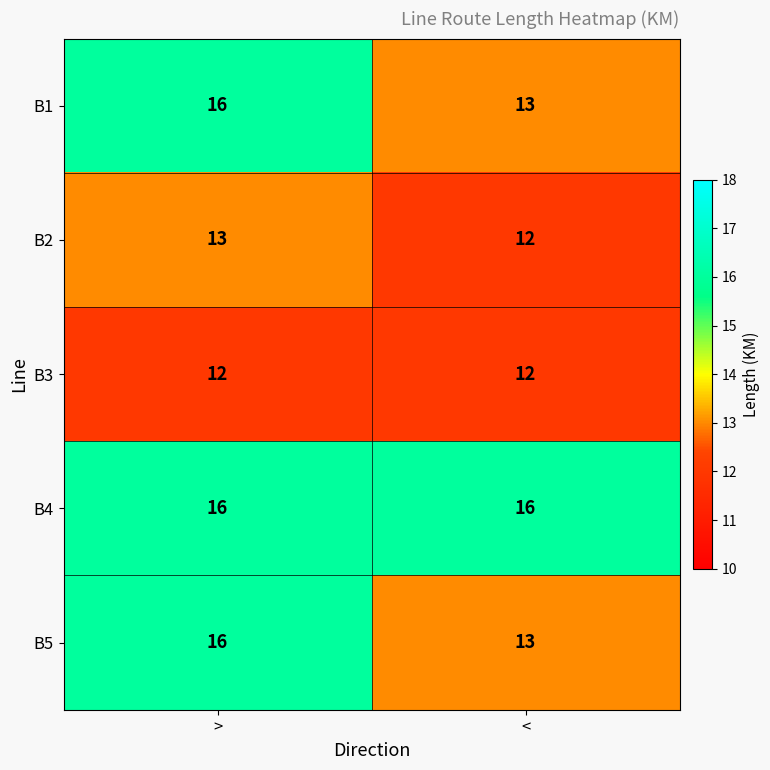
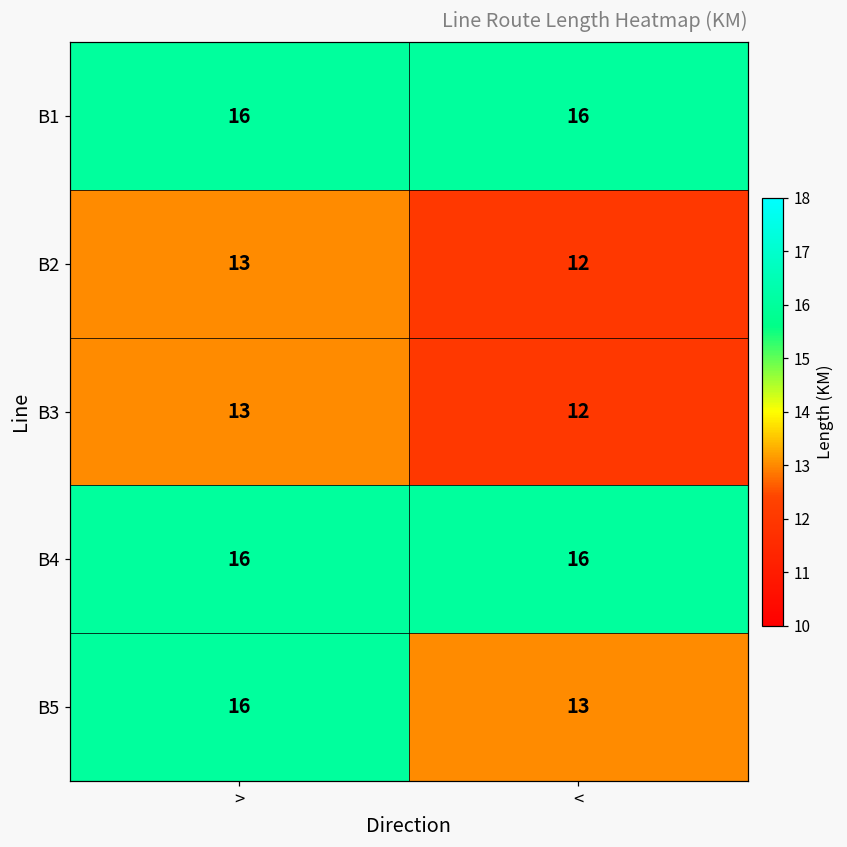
  {
    "B1": {
      ">": 16,
-     "<": 13
+     "<": 16
    },
    "B2": {
      ">": 13,
      "<": 12
    },
    "B3": {
-     ">": 12,
+     ">": 13,
      "<": 12
    },
    "B4": {
      ">": 16,
      "<": 16
    },
    "B5": {
      ">": 16,
      "<": 13
    }
  }
